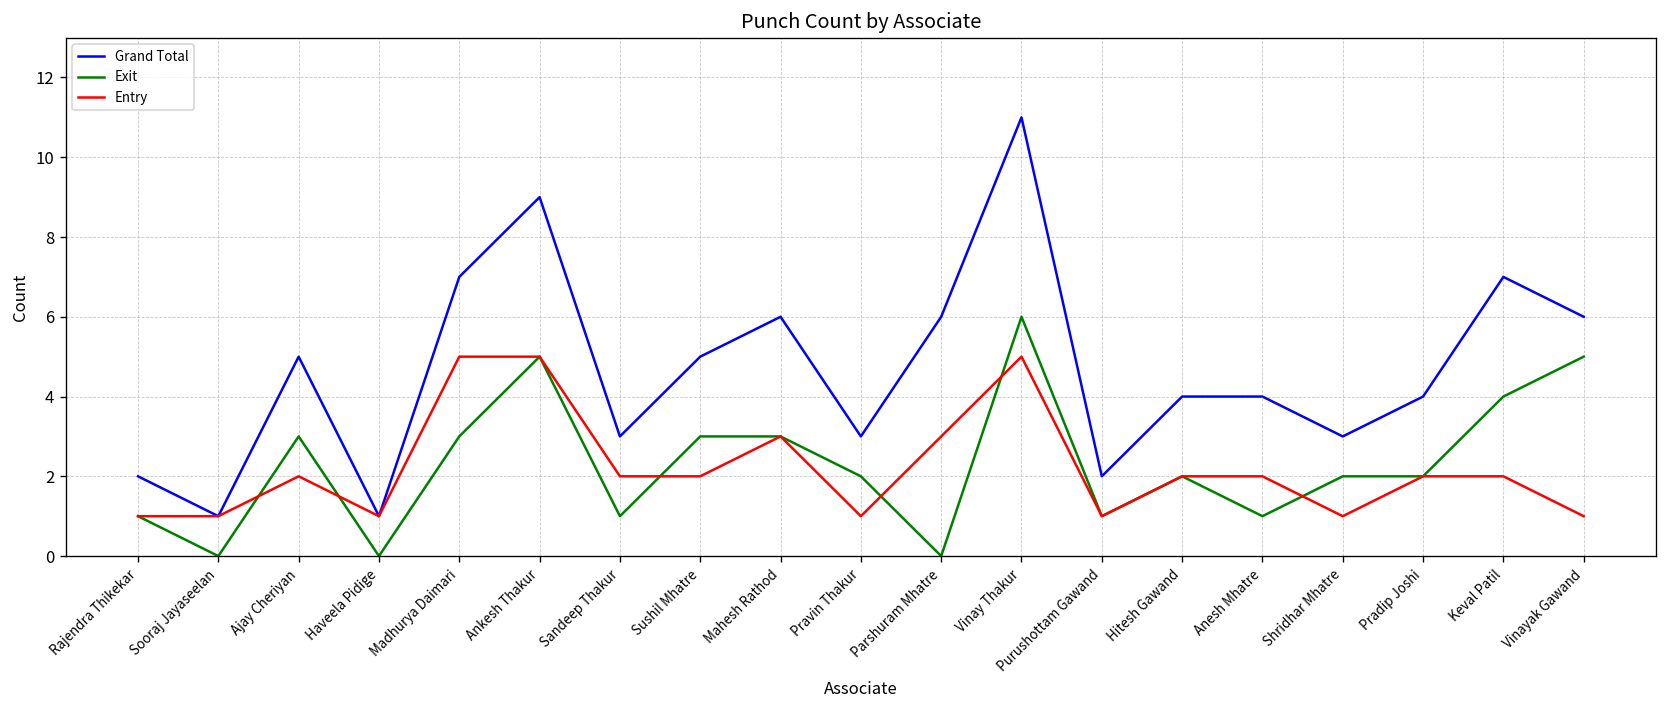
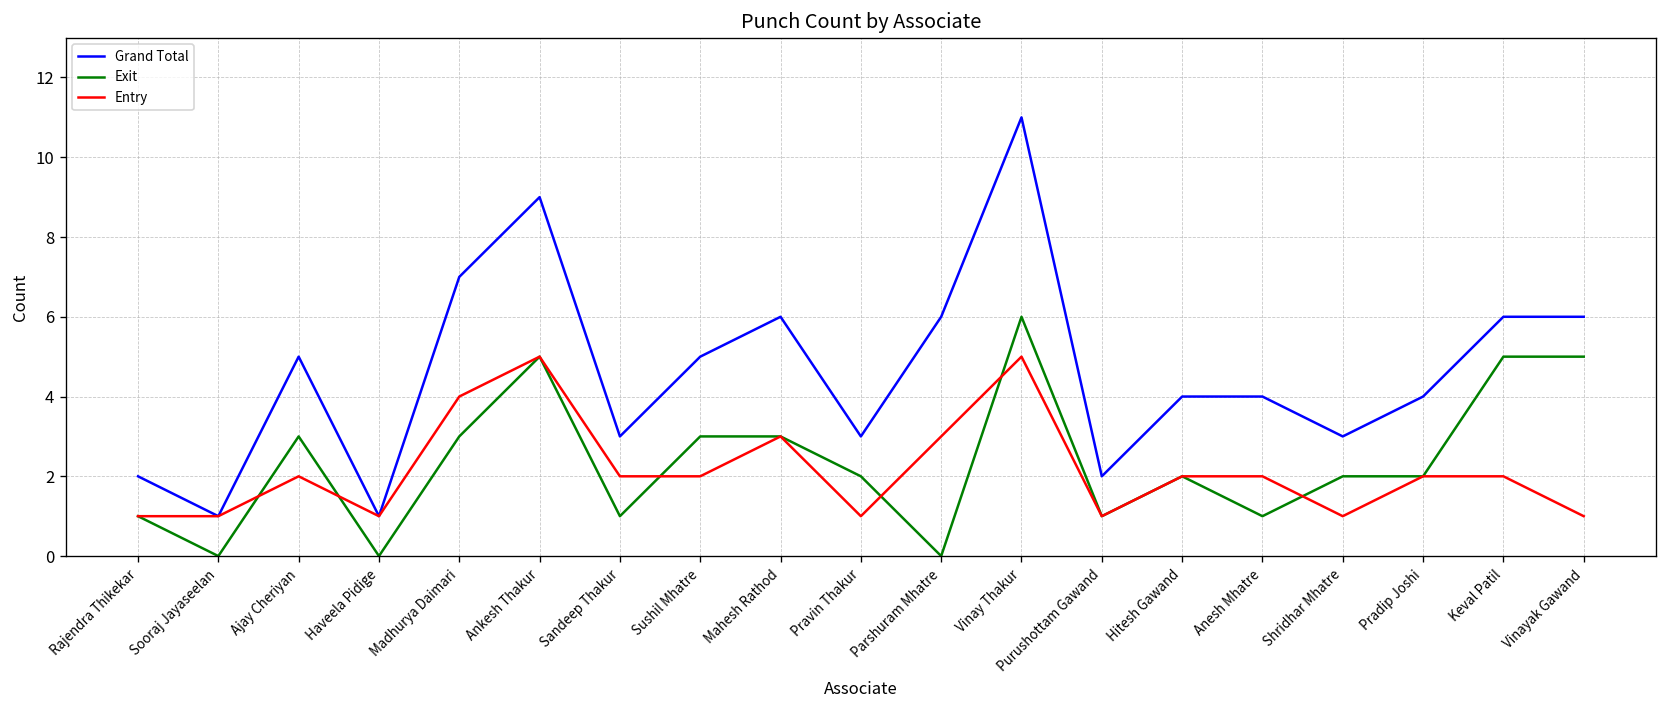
  {
    "Grand Total": {
      "Rajendra Thikekar": 2,
      "Ajay Cheriyan": 5,
      "Madhurya Daimari": 7,
      "Ankesh Thakur": 9,
      "Sandeep Thakur": 3,
      "Sushil Mhatre": 5,
      "Mahesh Rathod": 6,
      "Pravin Thakur": 3,
      "Parshuram Mhatre": 6,
      "Vinay Thakur": 11,
      "Purushottam Gawand": 2,
      "Hitesh Gawand": 4,
      "Anesh Mhatre": 4,
      "Shridhar Mhatre": 3,
      "Pradip Joshi": 4,
-     "Keval Patil": 7,
+     "Keval Patil": 6,
      "Vinayak Gawand": 6
    },
    "Exit": {
      "Sooraj Jayaseelan": 0,
      "Ajay Cheriyan": 3,
      "Haveela Pidige": 0,
      "Madhurya Daimari": 3,
      "Sandeep Thakur": 1,
      "Sushil Mhatre": 3,
      "Pravin Thakur": 2,
      "Parshuram Mhatre": 0,
      "Vinay Thakur": 6,
      "Anesh Mhatre": 1,
      "Shridhar Mhatre": 2,
-     "Keval Patil": 4,
+     "Keval Patil": 5,
      "Vinayak Gawand": 5
    },
    "Entry": {
      "Ajay Cheriyan": 2,
-     "Madhurya Daimari": 5,
+     "Madhurya Daimari": 4,
      "Sandeep Thakur": 2,
      "Sushil Mhatre": 2,
      "Pravin Thakur": 1,
      "Parshuram Mhatre": 3,
      "Vinay Thakur": 5,
      "Anesh Mhatre": 2,
      "Shridhar Mhatre": 1,
      "Keval Patil": 2,
      "Vinayak Gawand": 1
    }
  }
